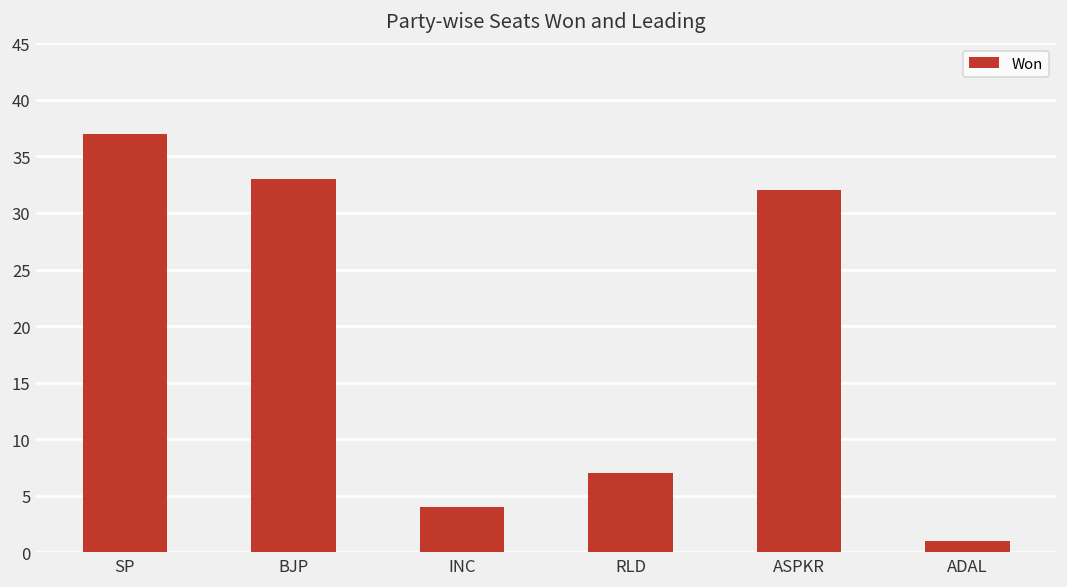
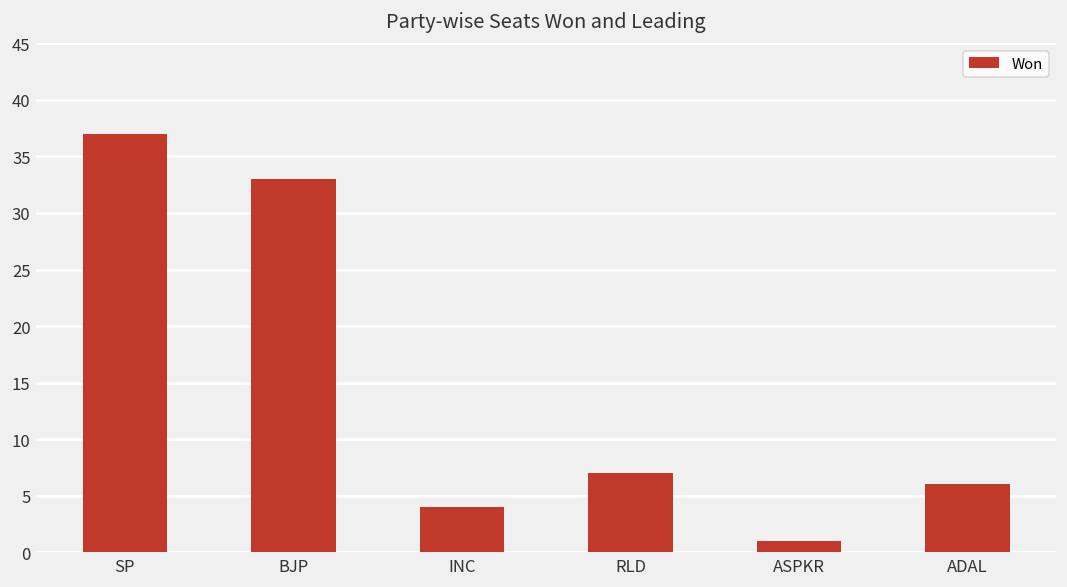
  {
    "SP": 37,
    "BJP": 33,
    "INC": 4,
    "RLD": 7,
-   "ASPKR": 32,
-   "ADAL": 1
+   "ASPKR": 1,
+   "ADAL": 6
  }
